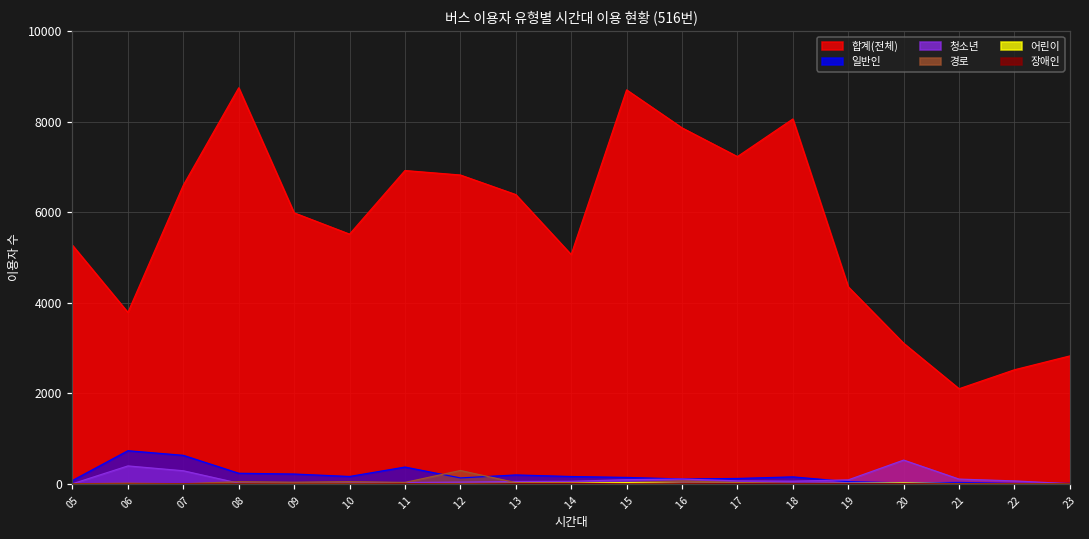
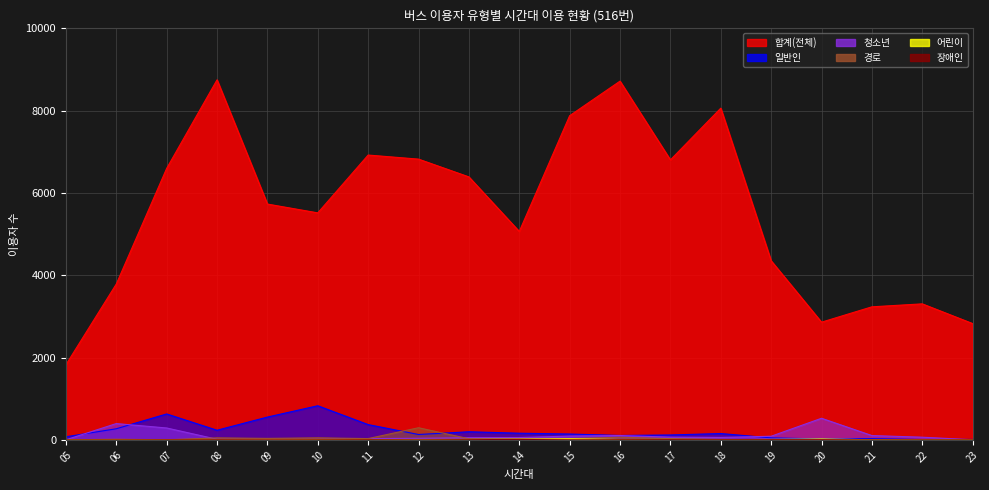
  {
    "합계(전체)": {
-     "05": 5300,
+     "05": 1800,
      "06": 3800,
      "07": 6600,
      "08": 8700,
-     "09": 6000,
+     "09": 5700,
      "10": 5500,
      "11": 6900,
      "12": 6800,
      "13": 6400,
      "14": 5100,
-     "15": 8700,
-     "16": 7900,
-     "17": 7200,
+     "15": 7900,
+     "16": 8700,
+     "17": 6800,
      "18": 8100,
      "19": 4400,
-     "20": 3100,
-     "21": 2100,
-     "22": 2500,
+     "20": 2900,
+     "21": 3200,
+     "22": 3300,
      "23": 2800
    },
    "일반인": {
      "05": 100,
-     "06": 700,
+     "06": 300,
      "07": 600,
      "08": 200,
-     "09": 200,
-     "10": 200,
+     "09": 600,
+     "10": 800,
      "11": 400,
      "12": 100,
      "13": 200,
      "14": 200,
      "18": 200
    },
    "청소년": {
      "06": 400,
      "07": 300,
      "20": 500,
      "21": 100
    },
    "경로": {
      "12": 300
    }
  }
